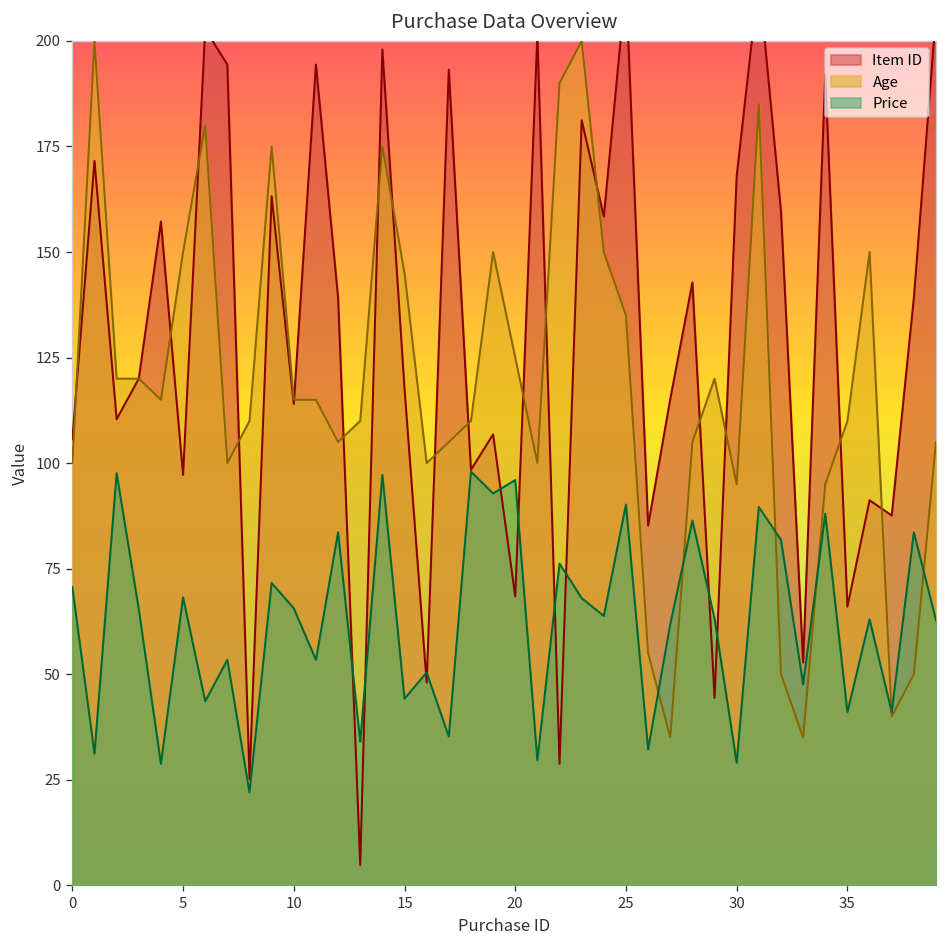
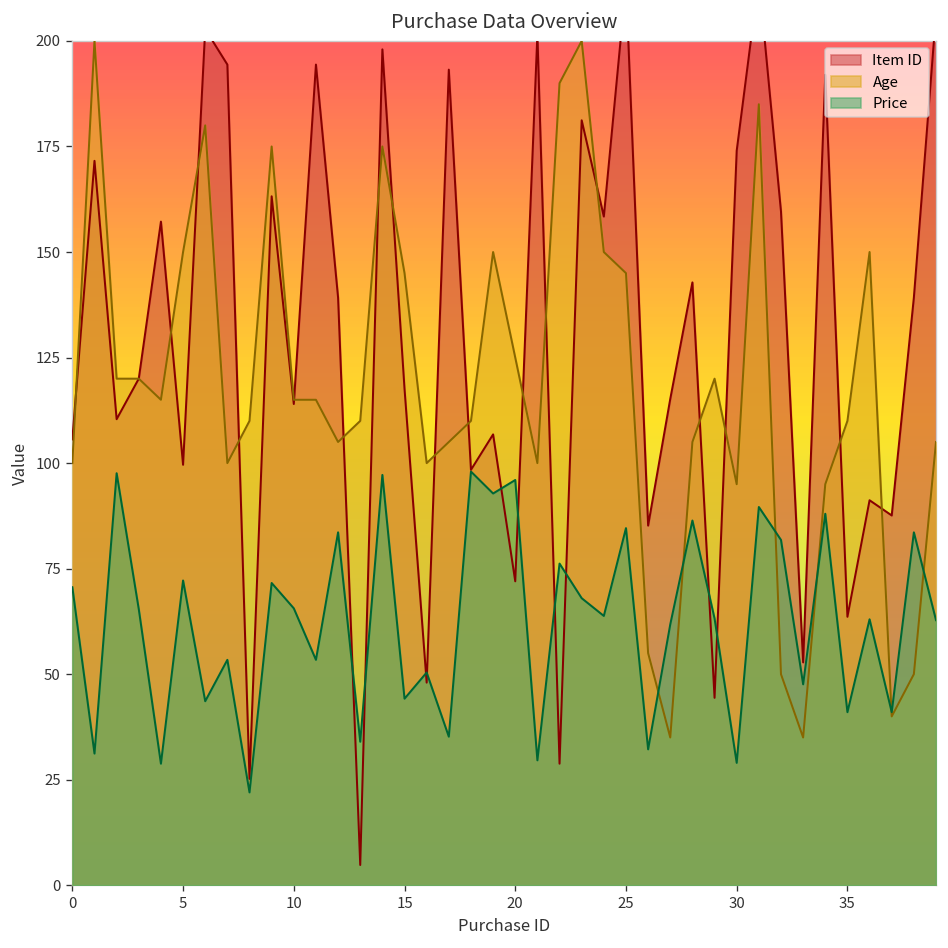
  {
    "Item ID": {
      "0": 106,
-     "5": 97,
+     "5": 100,
      "10": 114,
      "15": 118,
-     "20": 68,
-     "30": 168,
-     "35": 66
+     "20": 72,
+     "30": 174,
+     "35": 64
    },
    "Age": {
      "0": 100,
      "5": 150,
      "10": 115,
      "15": 145,
      "20": 125,
-     "25": 135,
+     "25": 145,
      "30": 95,
      "35": 110
    },
    "Price": {
      "0": 71,
-     "5": 68,
+     "5": 72,
      "10": 66,
      "15": 44,
      "20": 96,
-     "25": 90,
+     "25": 85,
      "30": 29,
      "35": 41
    }
  }
